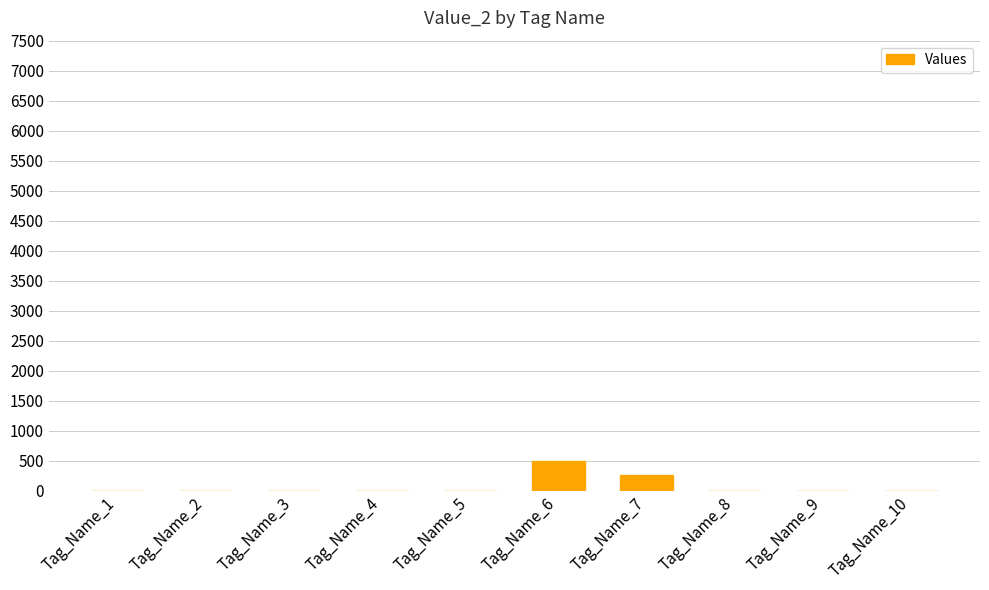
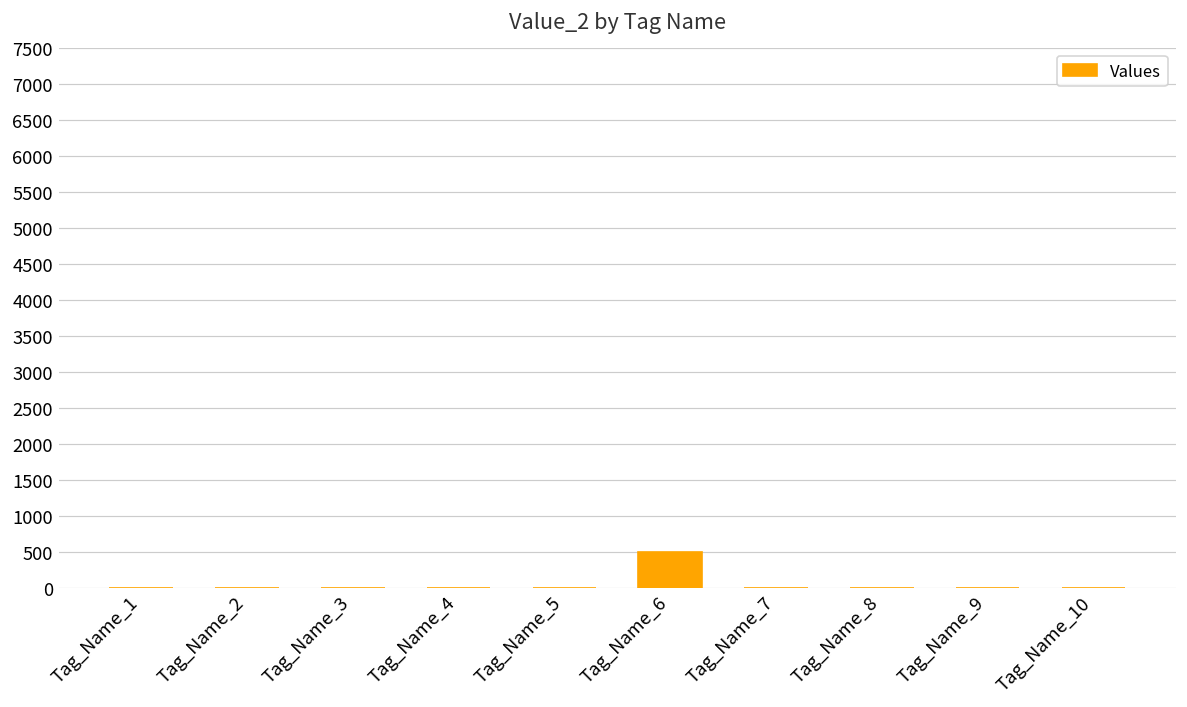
  {
    "Tag_Name_1": 0,
    "Tag_Name_2": 0,
    "Tag_Name_3": 0,
    "Tag_Name_4": 0,
    "Tag_Name_5": 0,
    "Tag_Name_6": 500,
-   "Tag_Name_7": 300,
+   "Tag_Name_7": 0,
    "Tag_Name_8": 0,
    "Tag_Name_9": 0,
    "Tag_Name_10": 0
  }
